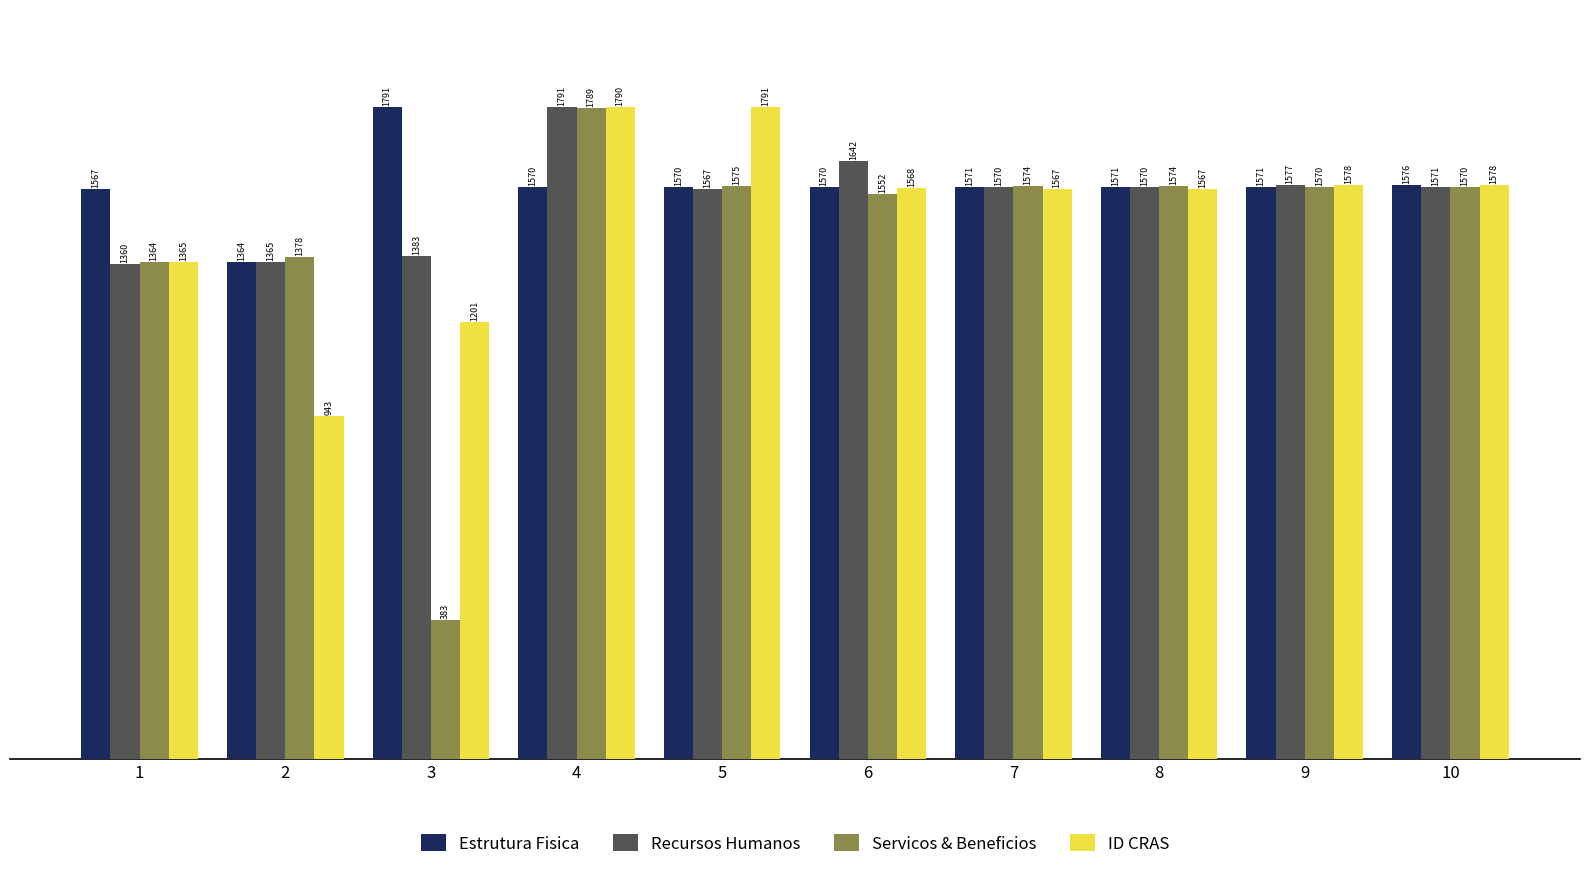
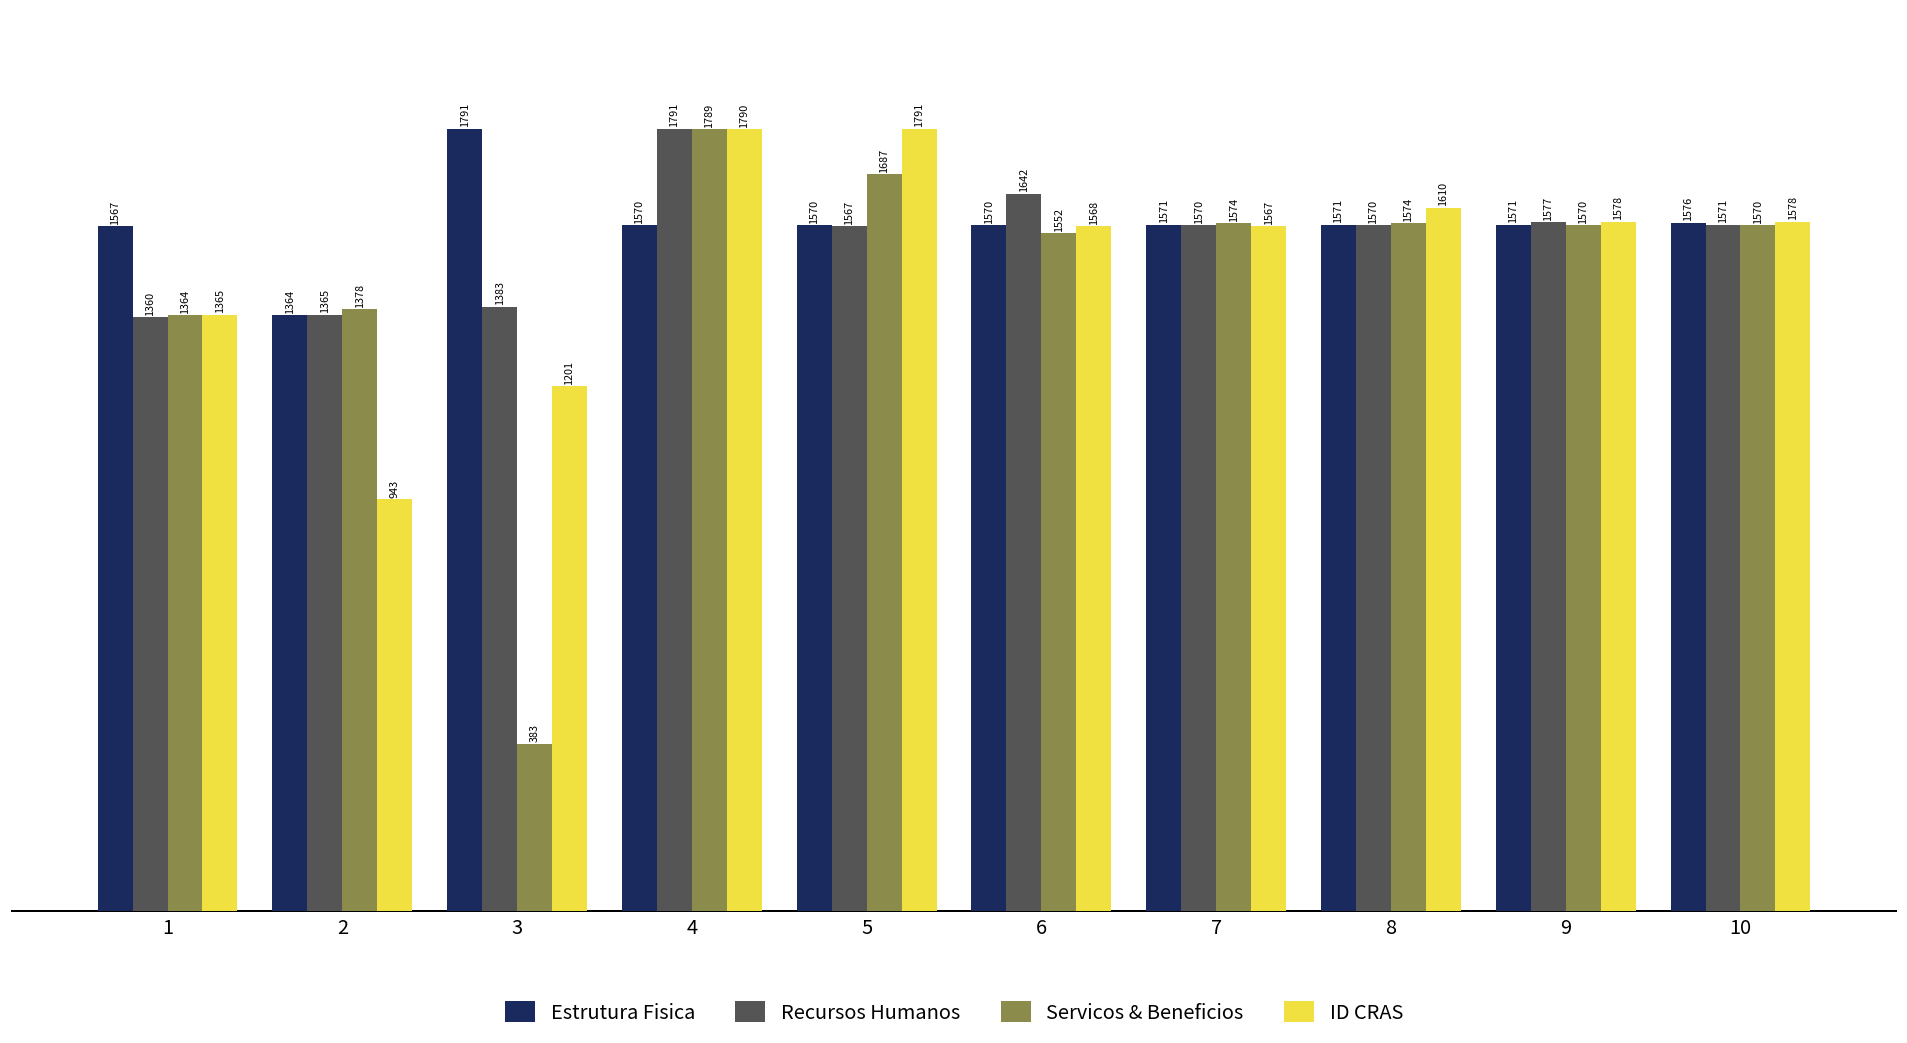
  {
    "Estrutura Fisica": {
      "1": 1567,
      "2": 1364,
      "3": 1791,
      "4": 1570,
      "5": 1570,
      "6": 1570,
      "7": 1571,
      "8": 1571,
      "9": 1571,
      "10": 1576
    },
    "Recursos Humanos": {
      "1": 1360,
      "2": 1365,
      "3": 1383,
      "4": 1791,
      "5": 1567,
      "6": 1642,
      "7": 1570,
      "8": 1570,
      "9": 1577,
      "10": 1571
    },
    "Servicos & Beneficios": {
      "1": 1364,
      "2": 1378,
      "3": 383,
      "4": 1789,
-     "5": 1575,
+     "5": 1687,
      "6": 1552,
      "7": 1574,
      "8": 1574,
      "9": 1570,
      "10": 1570
    },
    "ID CRAS": {
      "1": 1365,
      "2": 943,
      "3": 1201,
      "4": 1790,
      "5": 1791,
      "6": 1568,
      "7": 1567,
-     "8": 1567,
+     "8": 1610,
      "9": 1578,
      "10": 1578
    }
  }
